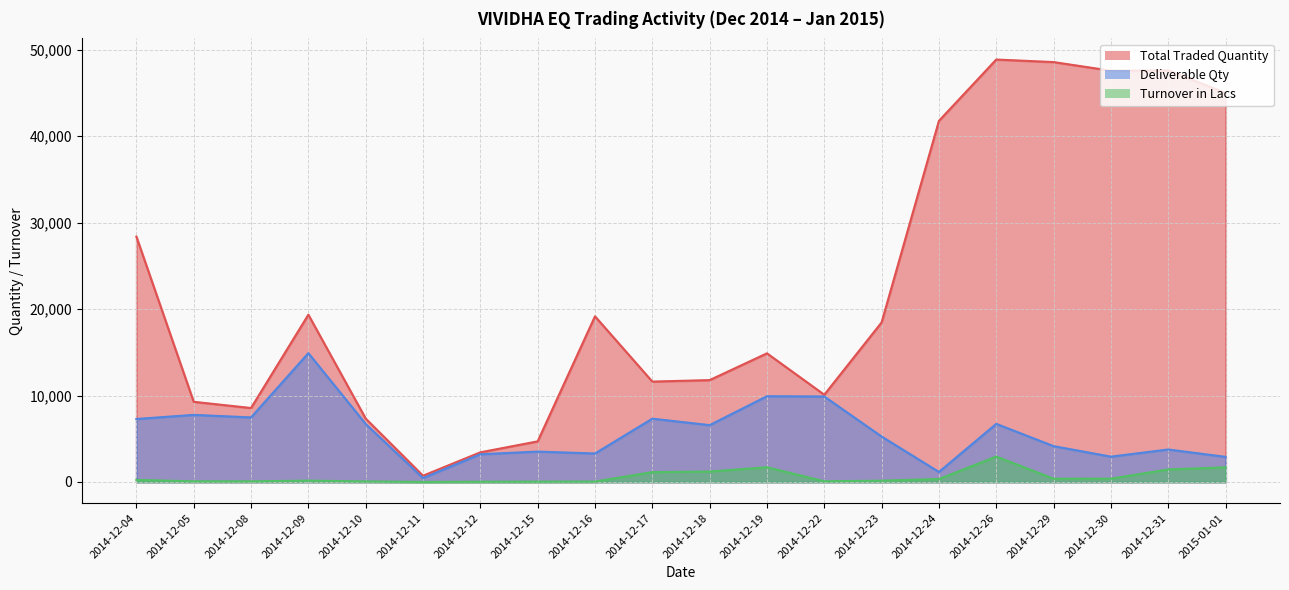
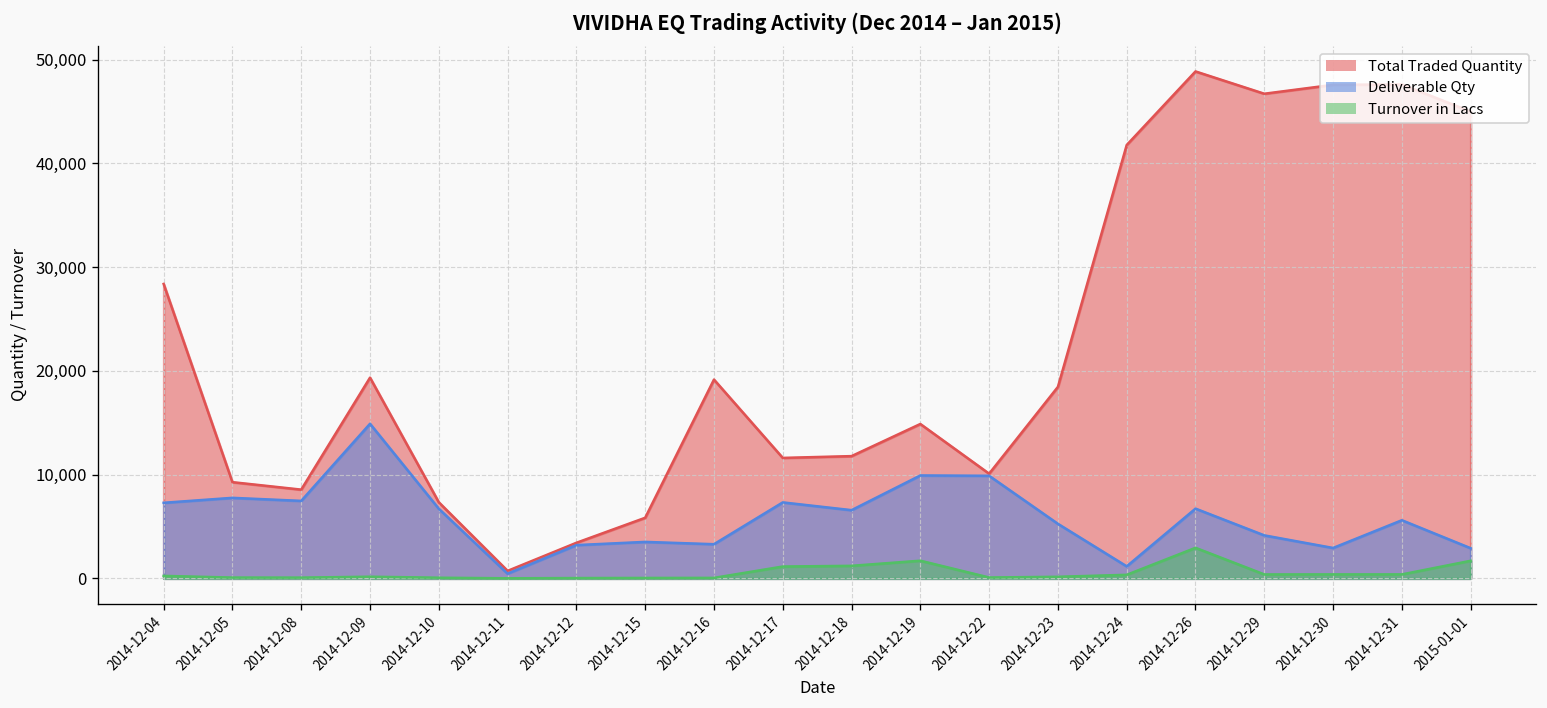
  {
    "Total Traded Quantity": {
      "2014-12-04": "28,000",
      "2014-12-05": "9,000",
      "2014-12-08": "9,000",
      "2014-12-09": "19,000",
      "2014-12-10": "7,000",
-     "2014-12-15": "5,000",
+     "2014-12-15": "6,000",
      "2014-12-16": "19,000",
      "2014-12-17": "12,000",
      "2014-12-18": "12,000",
      "2014-12-19": "15,000",
      "2014-12-23": "18,000",
      "2014-12-24": "42,000",
      "2014-12-26": "49,000",
-     "2014-12-29": "49,000"
+     "2014-12-29": "47,000"
    },
    "Deliverable Qty": {
      "2014-12-04": "7,000",
      "2014-12-05": "8,000",
      "2014-12-08": "7,000",
      "2014-12-09": "15,000",
      "2014-12-10": "7,000",
      "2014-12-15": "4,000",
      "2014-12-16": "3,000",
      "2014-12-17": "7,000",
      "2014-12-18": "7,000",
      "2014-12-19": "10,000",
      "2014-12-23": "5,000",
      "2014-12-24": "1,000",
      "2014-12-26": "7,000",
      "2014-12-29": "4,000",
      "2014-12-30": "3,000",
-     "2014-12-31": "4,000",
+     "2014-12-31": "6,000",
      "2015-01-01": "3,000"
    },
    "Turnover in Lacs": {
      "2014-12-04": "0",
      "2014-12-05": "0",
      "2014-12-08": "0",
      "2014-12-09": "0",
      "2014-12-10": "0",
      "2014-12-11": "0",
      "2014-12-12": "0",
      "2014-12-15": "0",
      "2014-12-16": "0",
      "2014-12-17": "1,000",
      "2014-12-18": "1,000",
      "2014-12-19": "2,000",
      "2014-12-22": "0",
      "2014-12-23": "0",
      "2014-12-24": "0",
      "2014-12-26": "3,000",
      "2014-12-29": "0",
      "2014-12-30": "0",
-     "2014-12-31": "1,000",
+     "2014-12-31": "0",
      "2015-01-01": "2,000"
    }
  }
